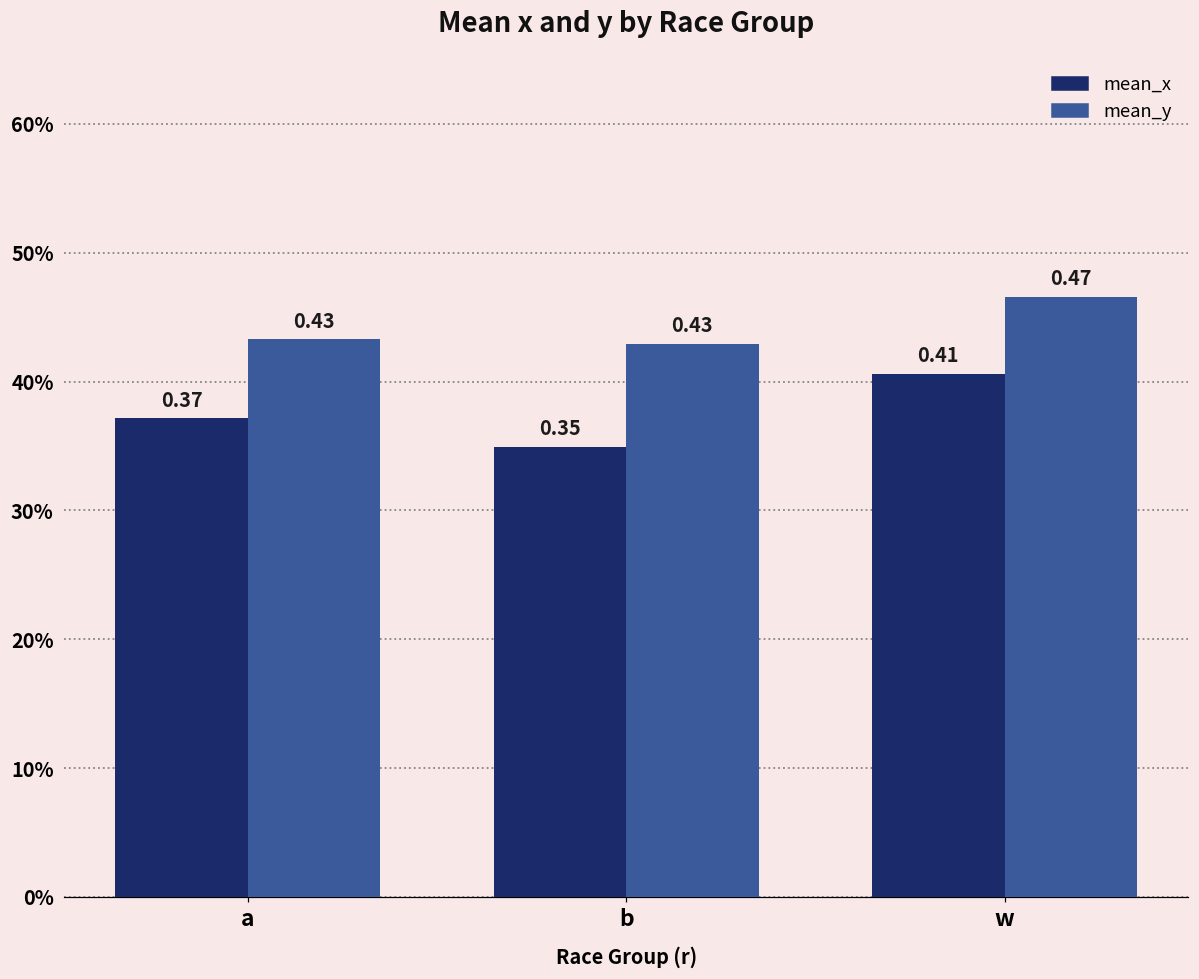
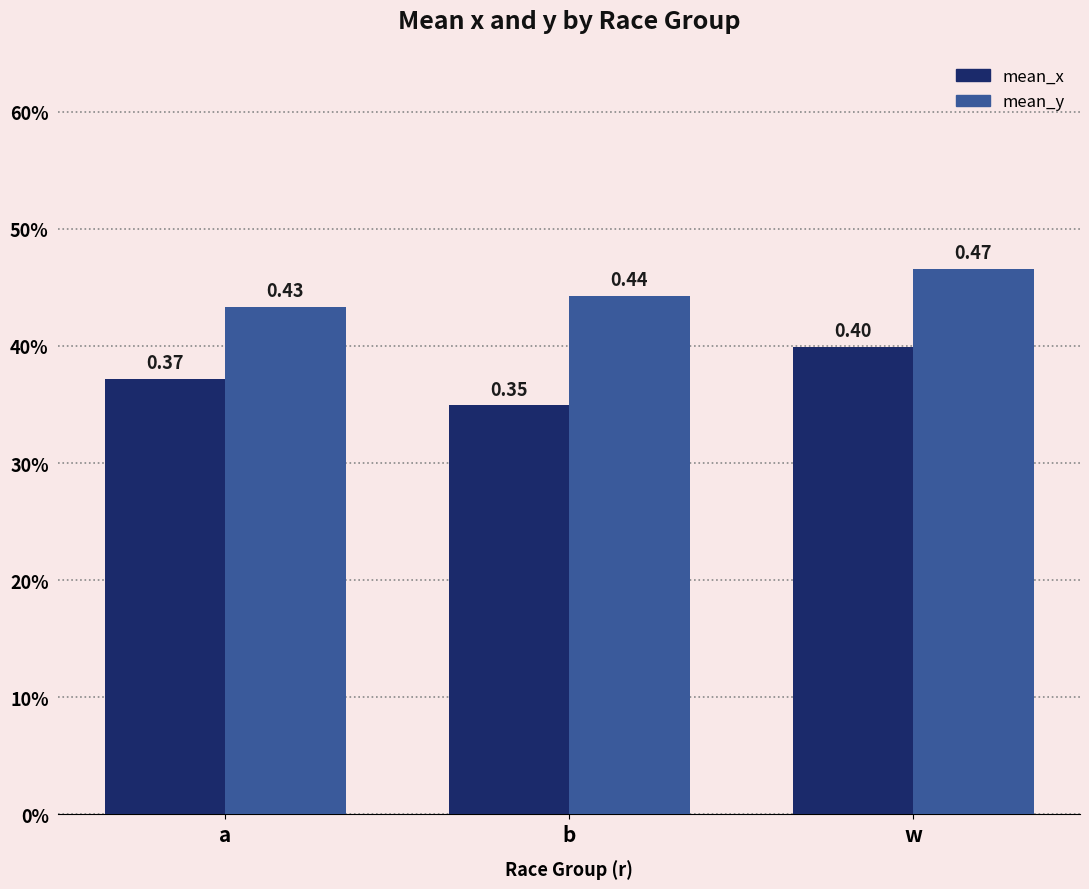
  {
    "mean_x": {
      "a": 0.37,
      "b": 0.35,
-     "w": 0.41
+     "w": 0.40
    },
    "mean_y": {
      "a": 0.43,
-     "b": 0.43,
+     "b": 0.44,
      "w": 0.47
    }
  }
